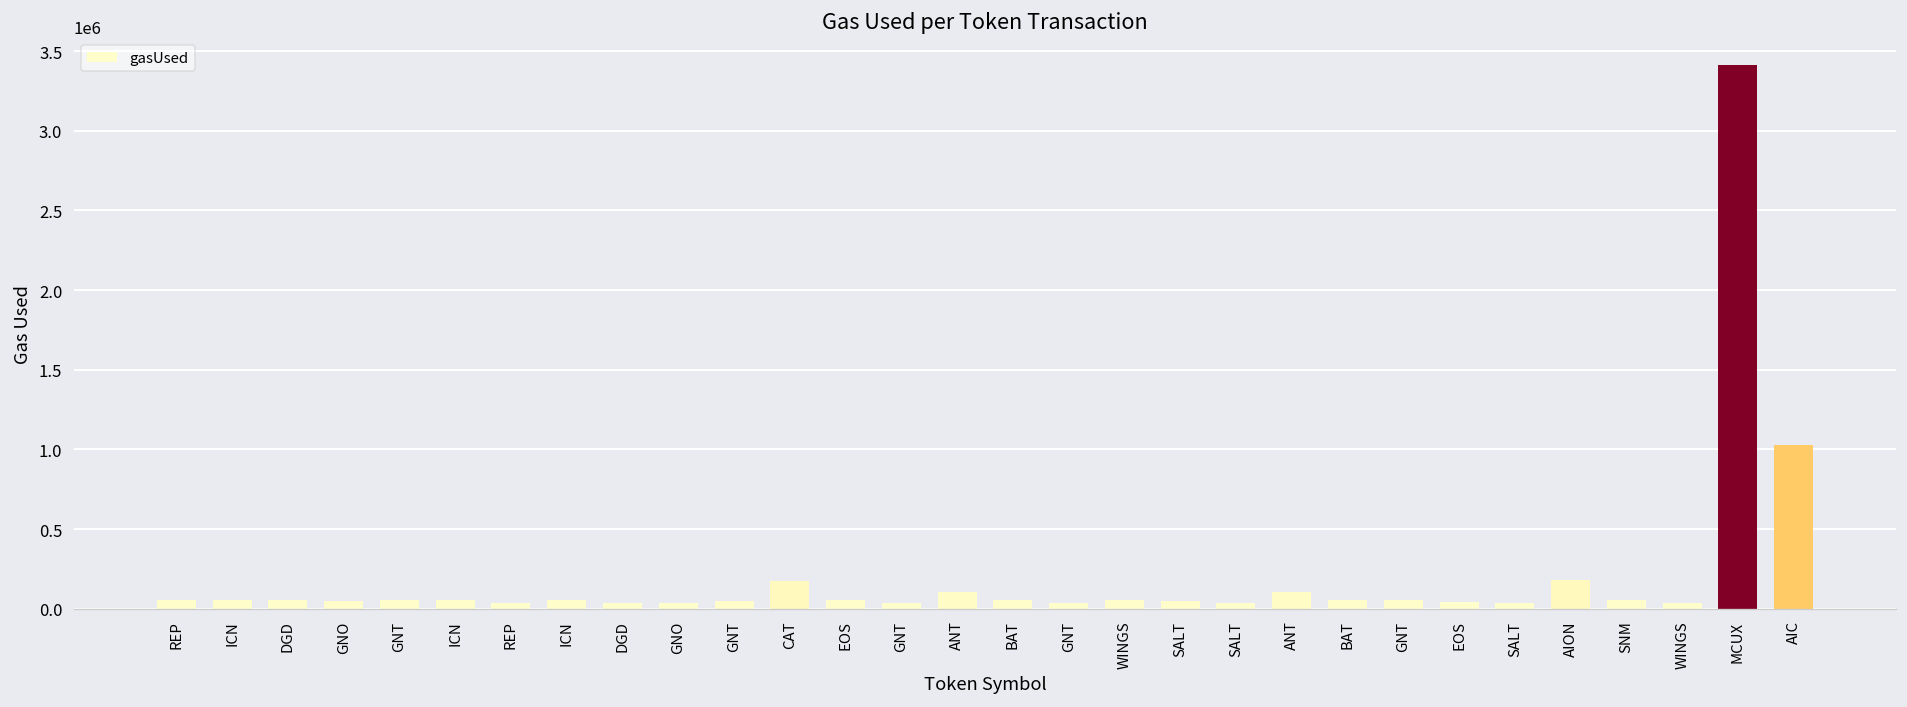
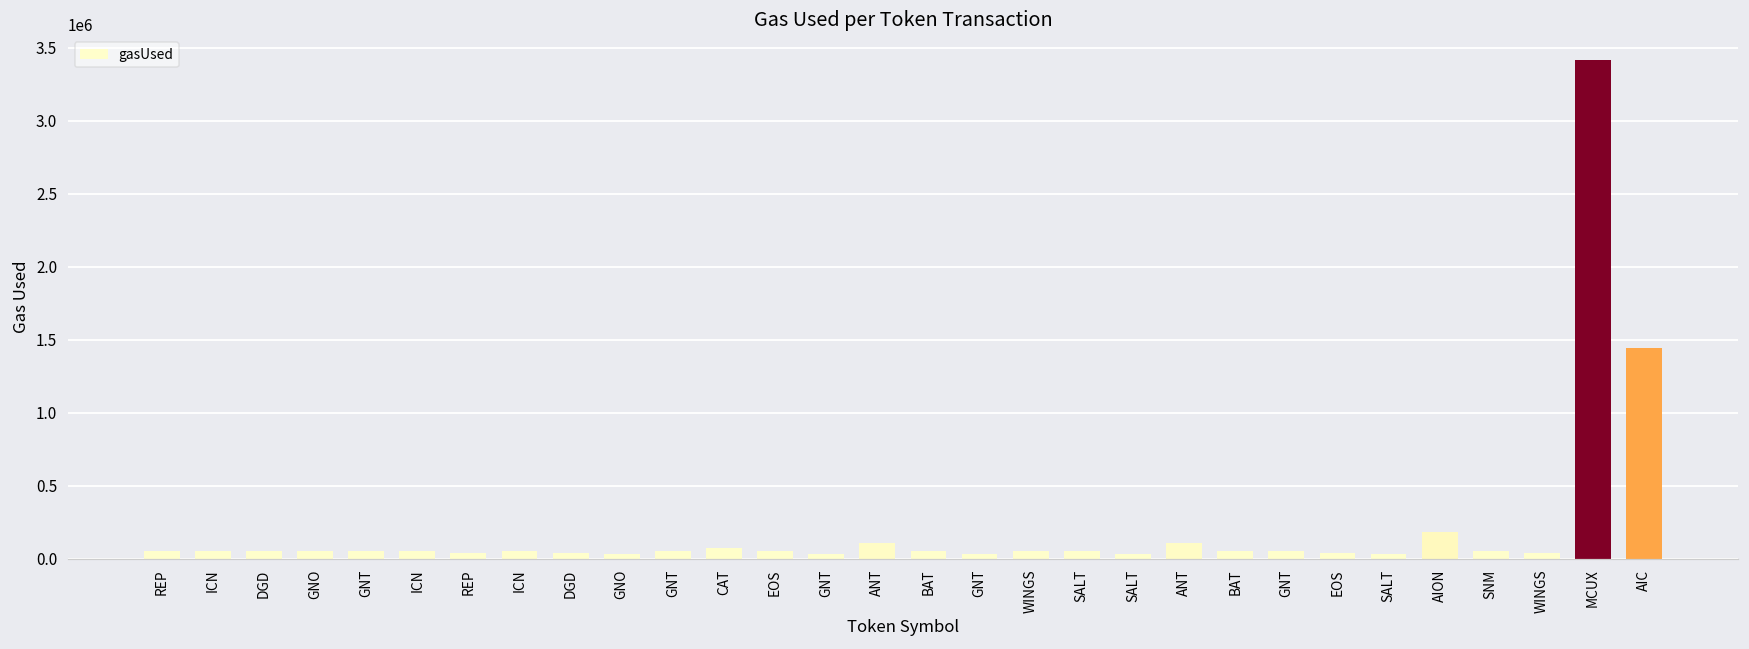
  {
-   "CAT": 170000,
+   "CAT": 70000,
    "AION": 180000,
    "SNM": 50000,
    "MCUX": 3410000,
-   "AIC": 1030000
+   "AIC": 1450000
  }
